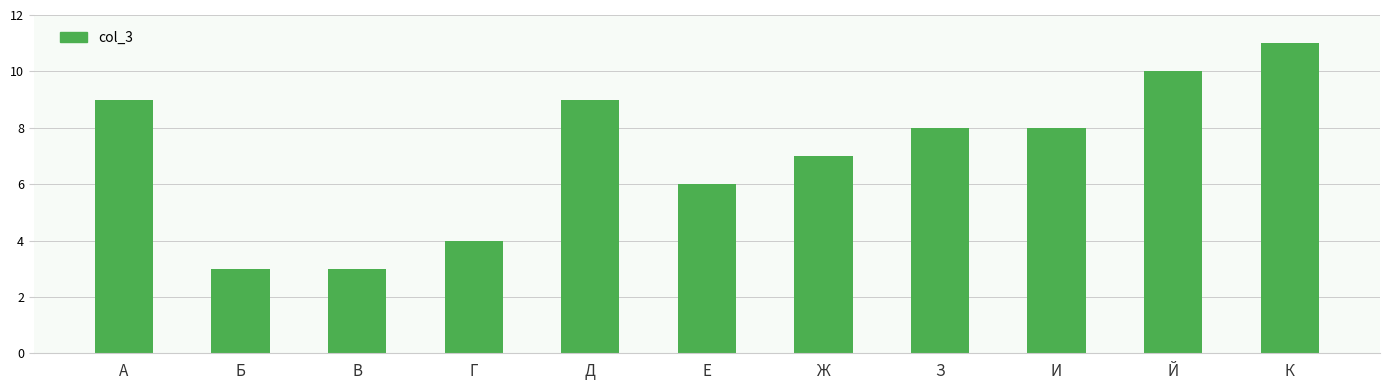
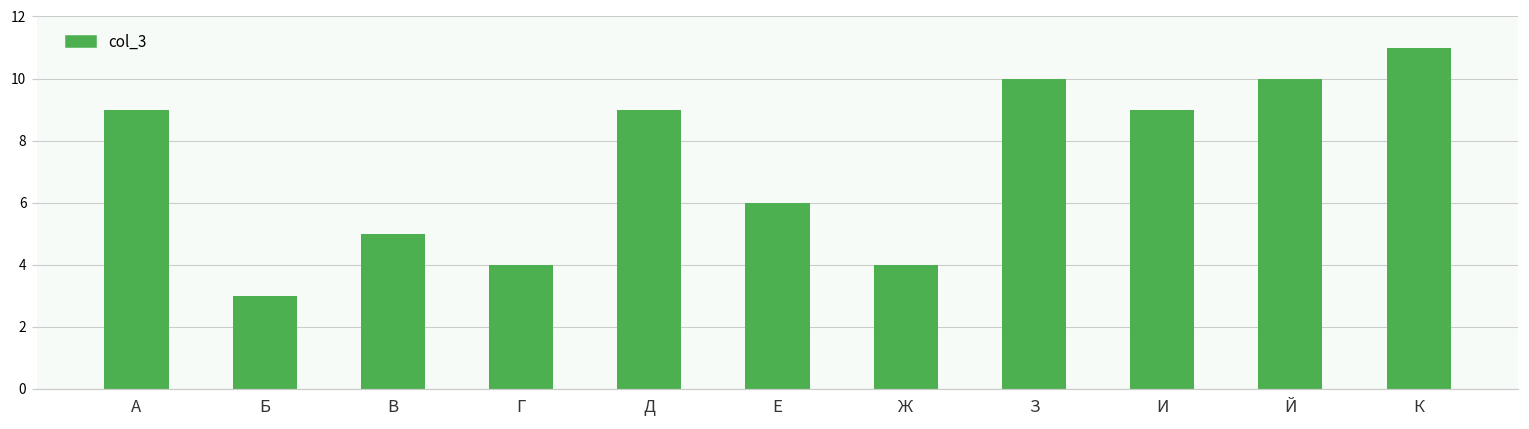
  {
    "А": 9,
    "Б": 3,
-   "В": 3,
+   "В": 5,
    "Г": 4,
    "Д": 9,
    "Е": 6,
-   "Ж": 7,
-   "З": 8,
-   "И": 8,
+   "Ж": 4,
+   "З": 10,
+   "И": 9,
    "Й": 10,
    "К": 11
  }
